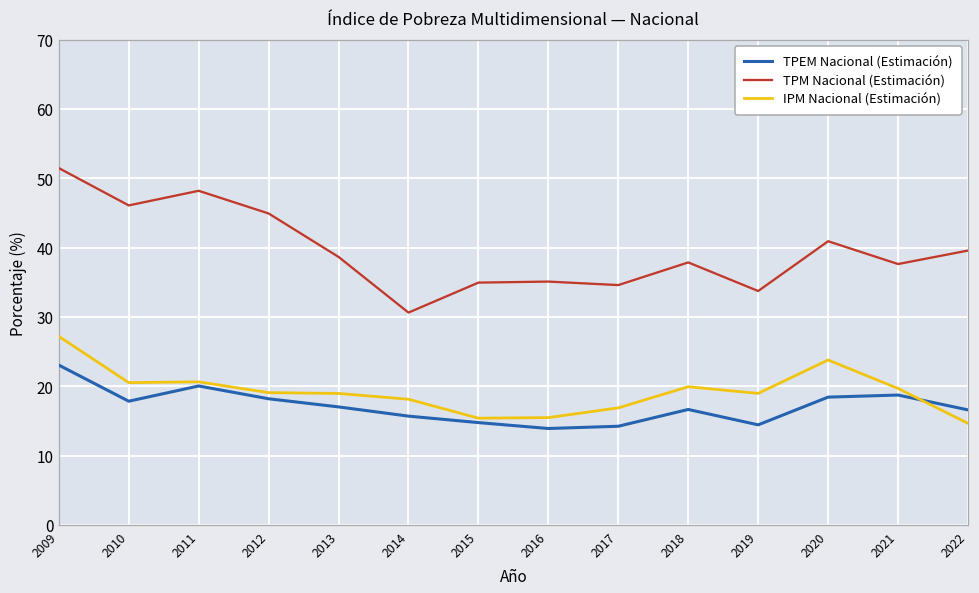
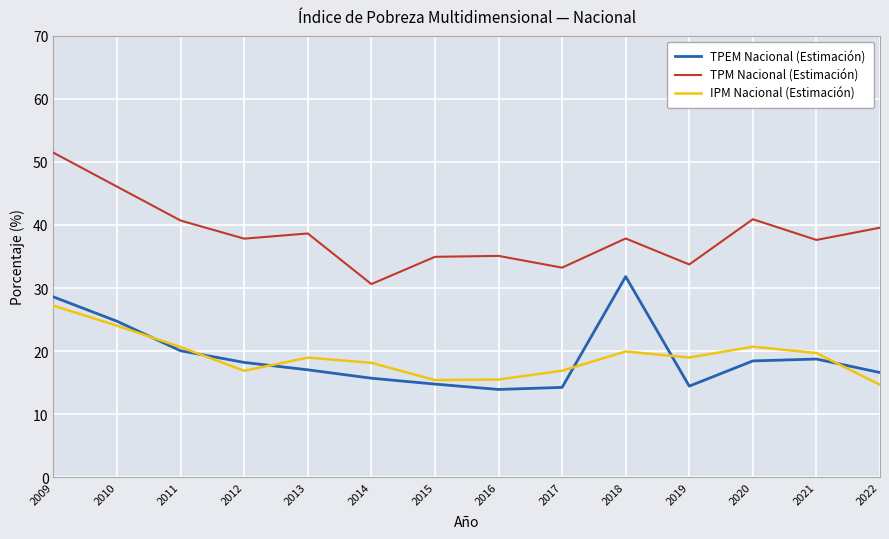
  {
    "TPEM Nacional (Estimación)": {
-     "2009": 23,
-     "2010": 18,
+     "2009": 29,
+     "2010": 25,
      "2011": 20,
      "2012": 18,
      "2013": 17,
      "2014": 16,
      "2015": 15,
      "2016": 14,
      "2017": 14,
-     "2018": 17,
+     "2018": 32,
      "2019": 14,
      "2020": 18,
      "2021": 19,
      "2022": 17
    },
    "TPM Nacional (Estimación)": {
      "2009": 51,
      "2010": 46,
-     "2011": 48,
-     "2012": 45,
+     "2011": 41,
+     "2012": 38,
      "2013": 39,
      "2014": 31,
      "2015": 35,
      "2016": 35,
-     "2017": 35,
+     "2017": 33,
      "2018": 38,
      "2019": 34,
      "2020": 41,
      "2021": 38,
      "2022": 40
    },
    "IPM Nacional (Estimación)": {
      "2009": 27,
-     "2010": 21,
+     "2010": 24,
      "2011": 21,
-     "2012": 19,
+     "2012": 17,
      "2013": 19,
      "2014": 18,
      "2015": 15,
      "2016": 15,
      "2017": 17,
      "2018": 20,
      "2019": 19,
-     "2020": 24,
+     "2020": 21,
      "2021": 20,
      "2022": 15
    }
  }
